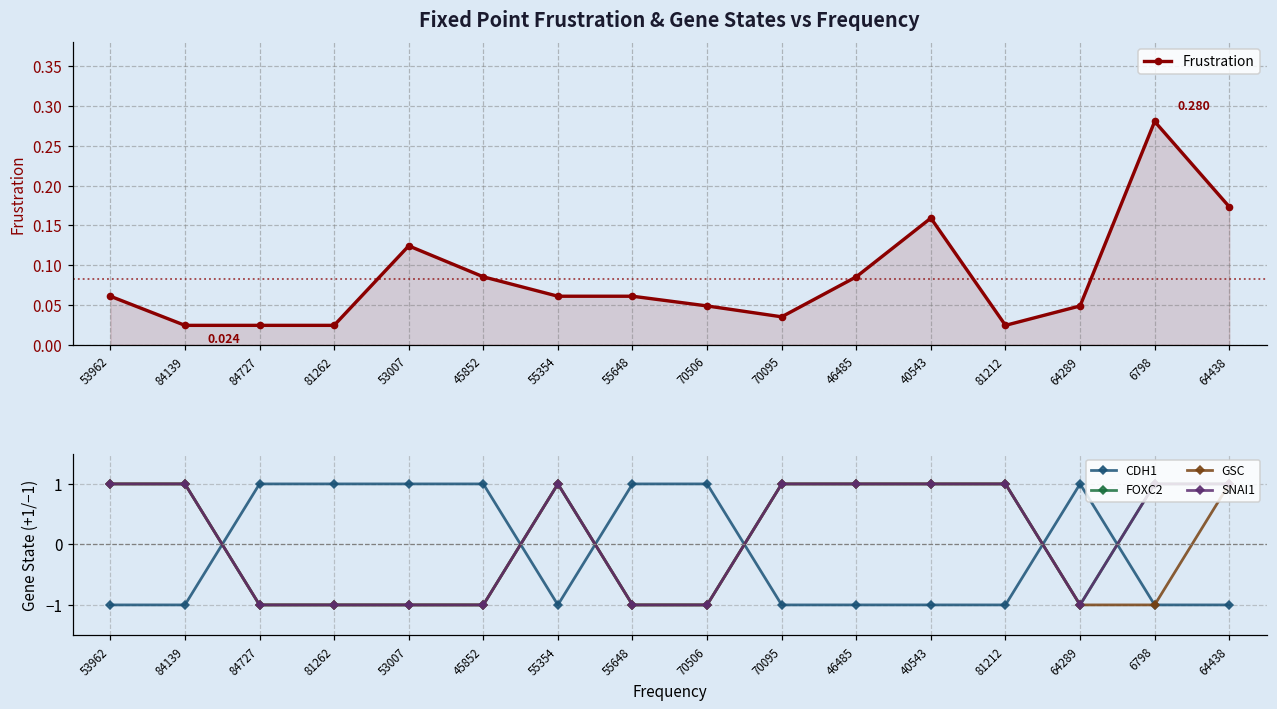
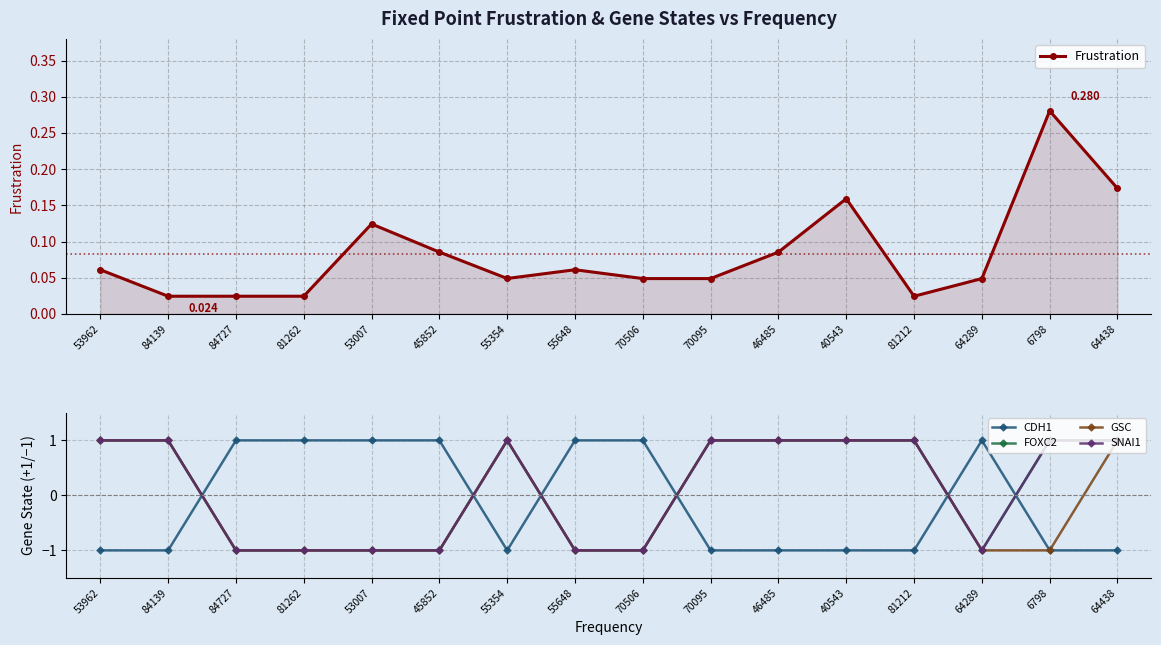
  {
    "Fixed Point Frustration & Gene States vs Frequency": {
      "53962": 0.06,
      "81262": 0.02,
      "53007": 0.12,
      "45852": 0.09,
-     "55354": 0.06,
+     "55354": 0.05,
      "55648": 0.06,
      "70506": 0.05,
-     "70095": 0.04,
+     "70095": 0.05,
      "46485": 0.09,
      "40543": 0.16,
      "81212": 0.02,
      "64289": 0.05,
      "64438": 0.17
    }
  }
